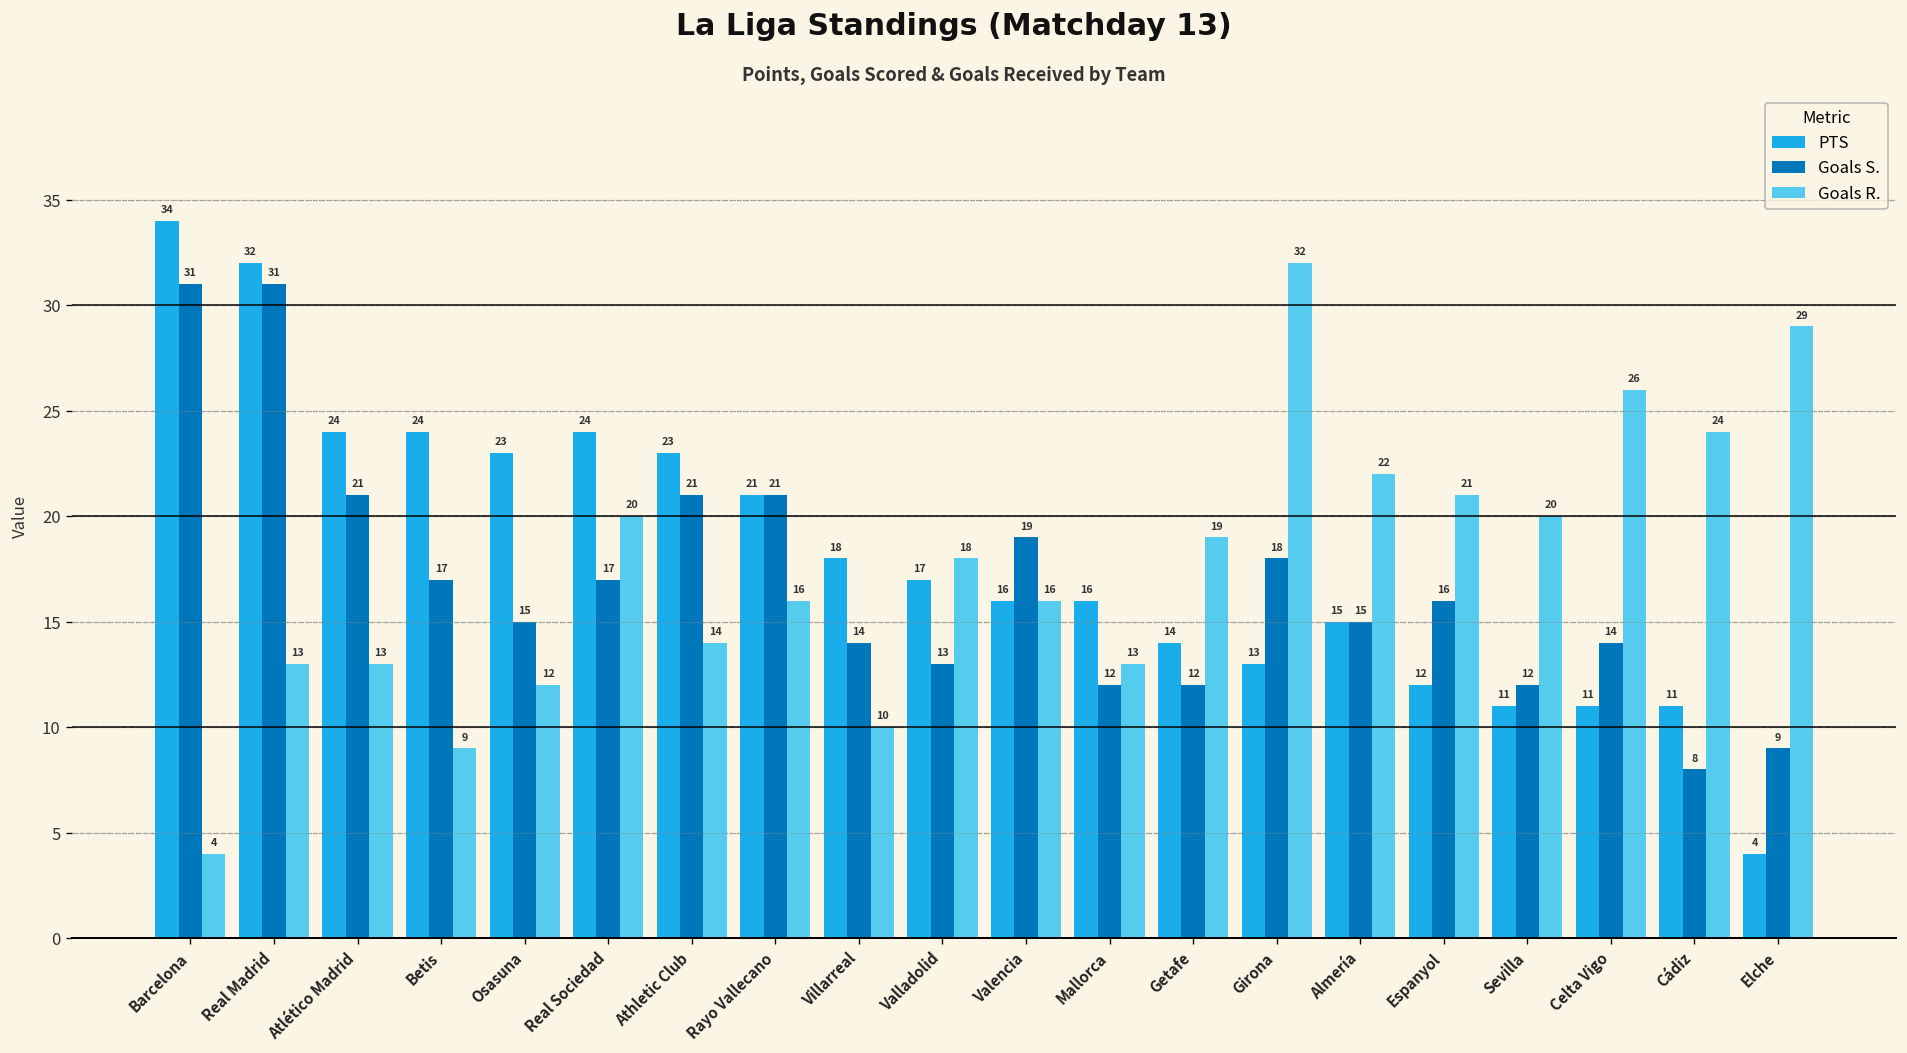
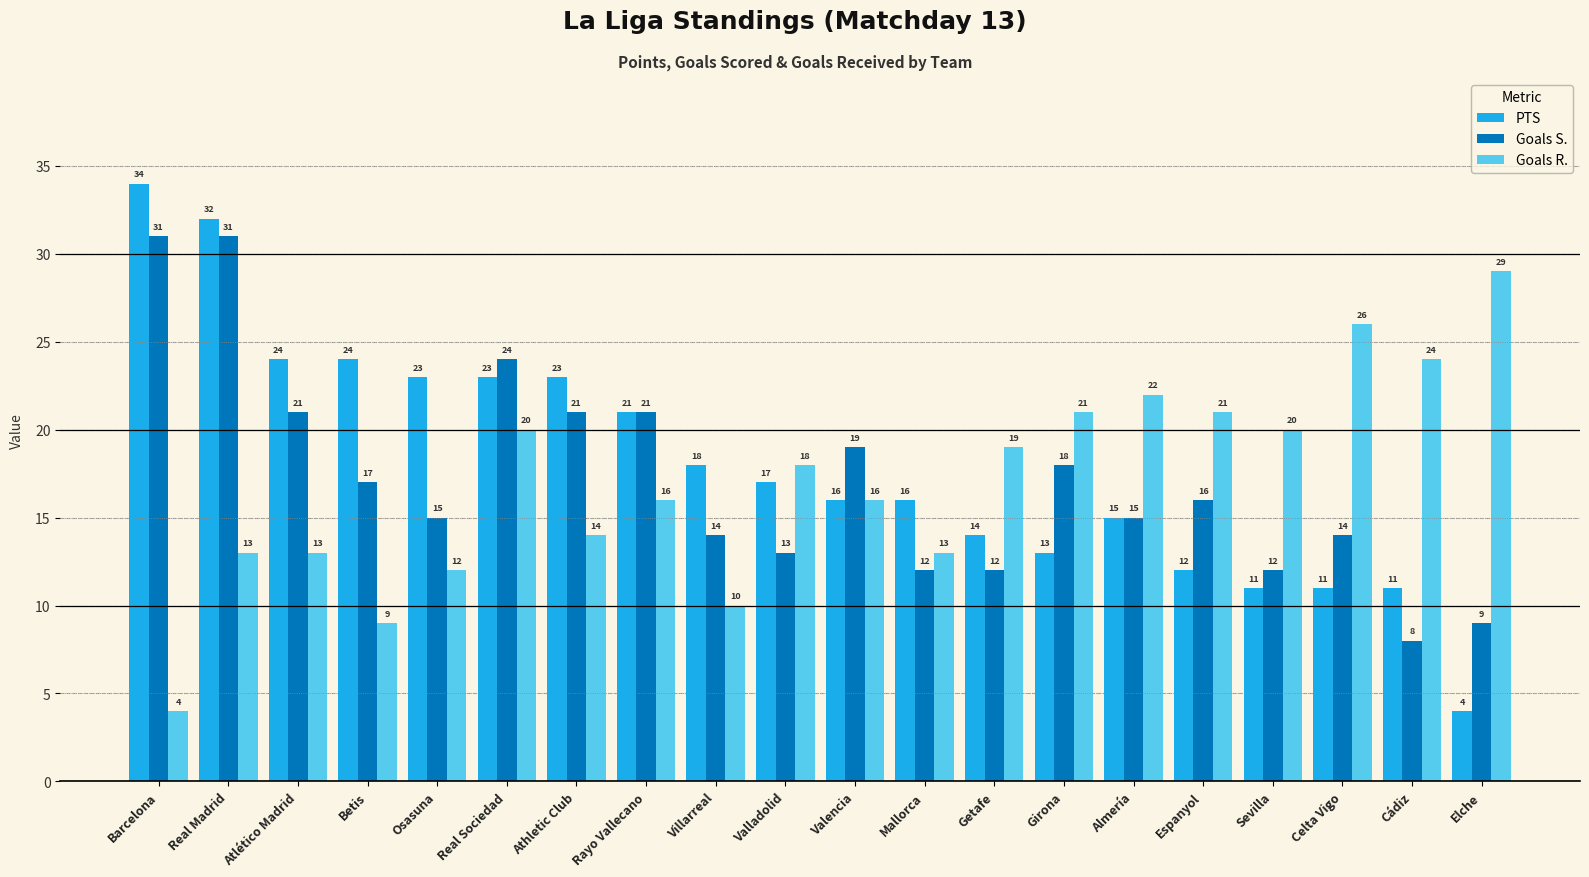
  {
    "PTS": {
      "Barcelona": 34,
      "Real Madrid": 32,
      "Atlético Madrid": 24,
      "Betis": 24,
      "Osasuna": 23,
-     "Real Sociedad": 24,
+     "Real Sociedad": 23,
      "Athletic Club": 23,
      "Rayo Vallecano": 21,
      "Villarreal": 18,
      "Valladolid": 17,
      "Valencia": 16,
      "Mallorca": 16,
      "Getafe": 14,
      "Girona": 13,
      "Almería": 15,
      "Espanyol": 12,
      "Sevilla": 11,
      "Celta Vigo": 11,
      "Cádiz": 11,
      "Elche": 4
    },
    "Goals S.": {
      "Barcelona": 31,
      "Real Madrid": 31,
      "Atlético Madrid": 21,
      "Betis": 17,
      "Osasuna": 15,
-     "Real Sociedad": 17,
+     "Real Sociedad": 24,
      "Athletic Club": 21,
      "Rayo Vallecano": 21,
      "Villarreal": 14,
      "Valladolid": 13,
      "Valencia": 19,
      "Mallorca": 12,
      "Getafe": 12,
      "Girona": 18,
      "Almería": 15,
      "Espanyol": 16,
      "Sevilla": 12,
      "Celta Vigo": 14,
      "Cádiz": 8,
      "Elche": 9
    },
    "Goals R.": {
      "Barcelona": 4,
      "Real Madrid": 13,
      "Atlético Madrid": 13,
      "Betis": 9,
      "Osasuna": 12,
      "Real Sociedad": 20,
      "Athletic Club": 14,
      "Rayo Vallecano": 16,
      "Villarreal": 10,
      "Valladolid": 18,
      "Valencia": 16,
      "Mallorca": 13,
      "Getafe": 19,
-     "Girona": 32,
+     "Girona": 21,
      "Almería": 22,
      "Espanyol": 21,
      "Sevilla": 20,
      "Celta Vigo": 26,
      "Cádiz": 24,
      "Elche": 29
    }
  }
